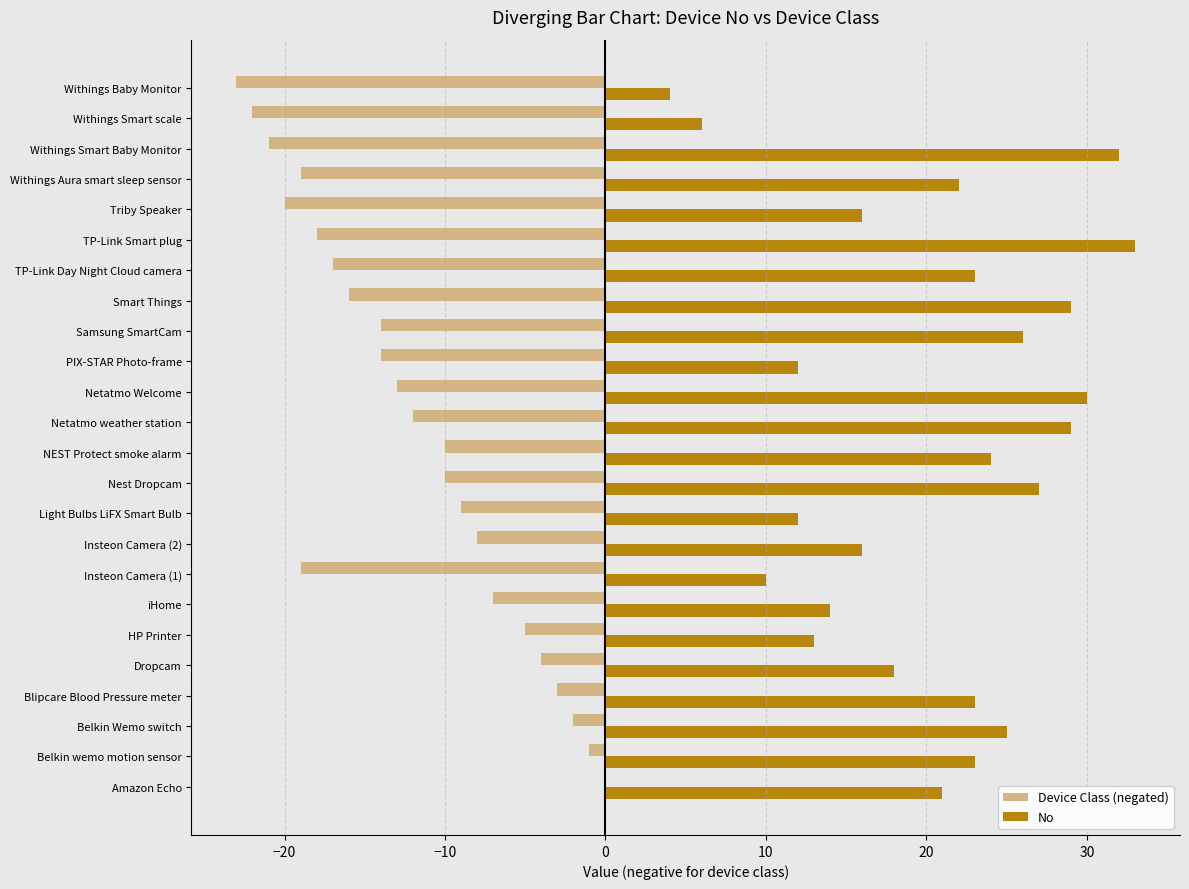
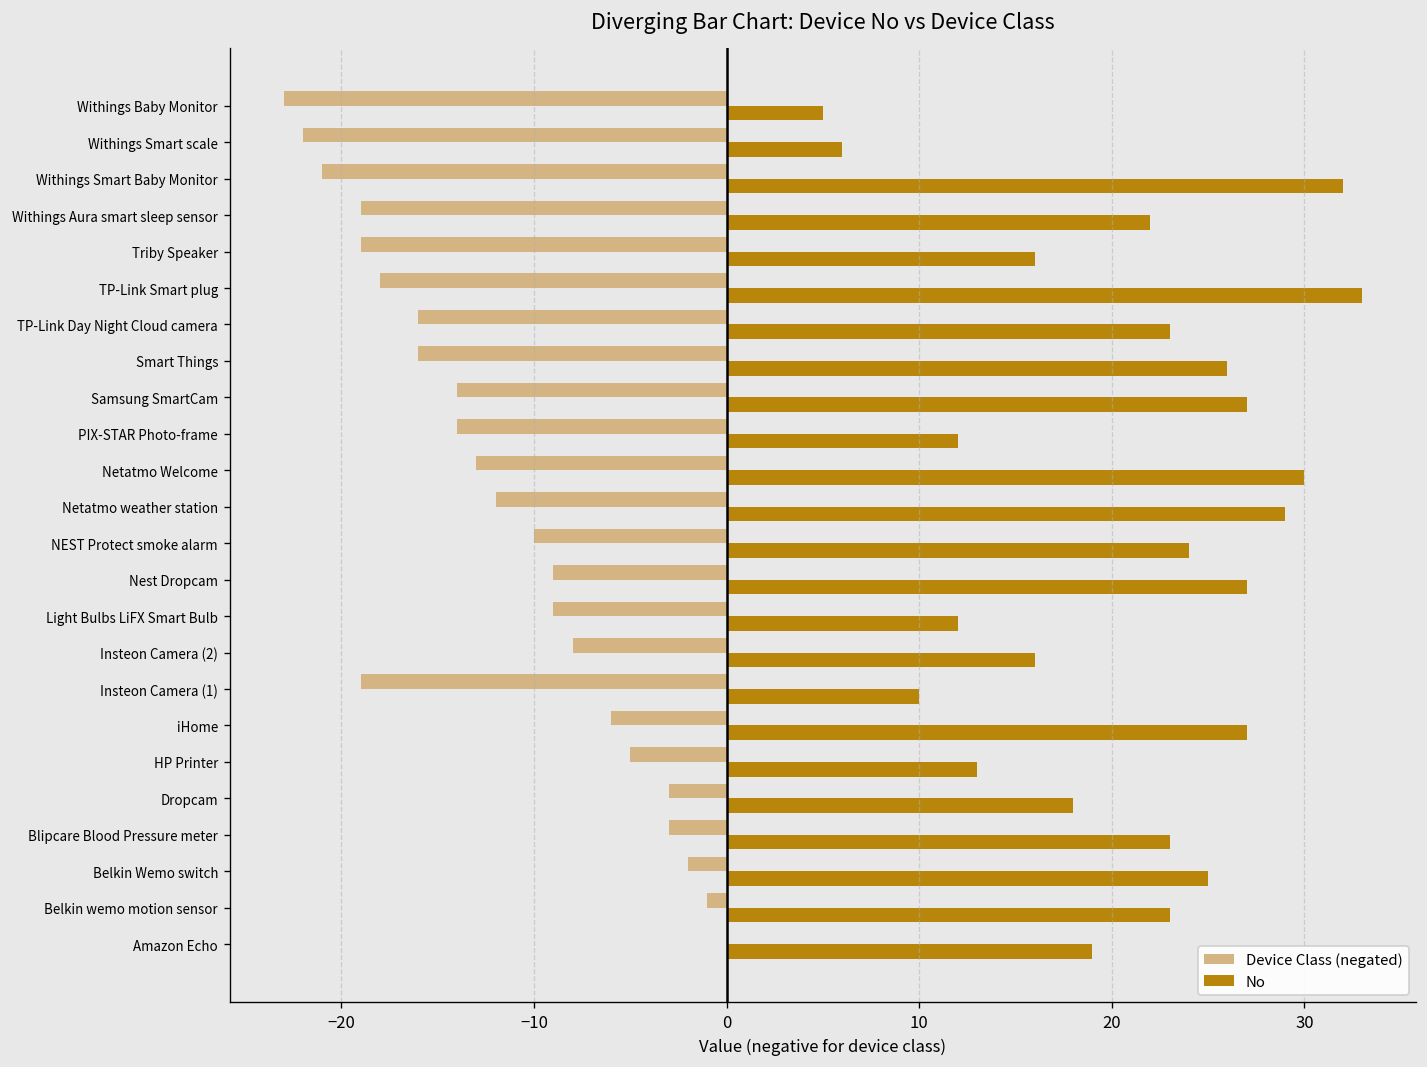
  {
    "Device Class (negated)": {
      "Withings Baby Monitor": -23.0,
      "Withings Smart scale": -22.0,
      "Withings Smart Baby Monitor": -21.0,
      "Withings Aura smart sleep sensor": -19.0,
-     "Triby Speaker": -20.0,
+     "Triby Speaker": -19.0,
      "TP-Link Smart plug": -18.0,
-     "TP-Link Day Night Cloud camera": -17.0,
+     "TP-Link Day Night Cloud camera": -16.0,
      "Smart Things": -16.0,
      "Samsung SmartCam": -14.0,
      "PIX-STAR Photo-frame": -14.0,
      "Netatmo Welcome": -13.0,
      "Netatmo weather station": -12.0,
      "NEST Protect smoke alarm": -10.0,
-     "Nest Dropcam": -10.0,
+     "Nest Dropcam": -9.0,
      "Light Bulbs LiFX Smart Bulb": -9.0,
      "Insteon Camera (2)": -8.0,
      "Insteon Camera (1)": -19.0,
-     "iHome": -7.0,
+     "iHome": -6.0,
      "HP Printer": -5.0,
-     "Dropcam": -4.0,
+     "Dropcam": -3.0,
      "Blipcare Blood Pressure meter": -3.0,
      "Belkin Wemo switch": -2.0,
      "Belkin wemo motion sensor": -1.0,
      "Amazon Echo": 0.0
    },
    "No": {
-     "Withings Baby Monitor": 4,
+     "Withings Baby Monitor": 5,
      "Withings Smart scale": 6,
      "Withings Smart Baby Monitor": 32,
      "Withings Aura smart sleep sensor": 22,
      "Triby Speaker": 16,
      "TP-Link Smart plug": 33,
      "TP-Link Day Night Cloud camera": 23,
-     "Smart Things": 29,
-     "Samsung SmartCam": 26,
+     "Smart Things": 26,
+     "Samsung SmartCam": 27,
      "PIX-STAR Photo-frame": 12,
      "Netatmo Welcome": 30,
      "Netatmo weather station": 29,
      "NEST Protect smoke alarm": 24,
      "Nest Dropcam": 27,
      "Light Bulbs LiFX Smart Bulb": 12,
      "Insteon Camera (2)": 16,
      "Insteon Camera (1)": 10,
-     "iHome": 14,
+     "iHome": 27,
      "HP Printer": 13,
      "Dropcam": 18,
      "Blipcare Blood Pressure meter": 23,
      "Belkin Wemo switch": 25,
      "Belkin wemo motion sensor": 23,
-     "Amazon Echo": 21
+     "Amazon Echo": 19
    }
  }
